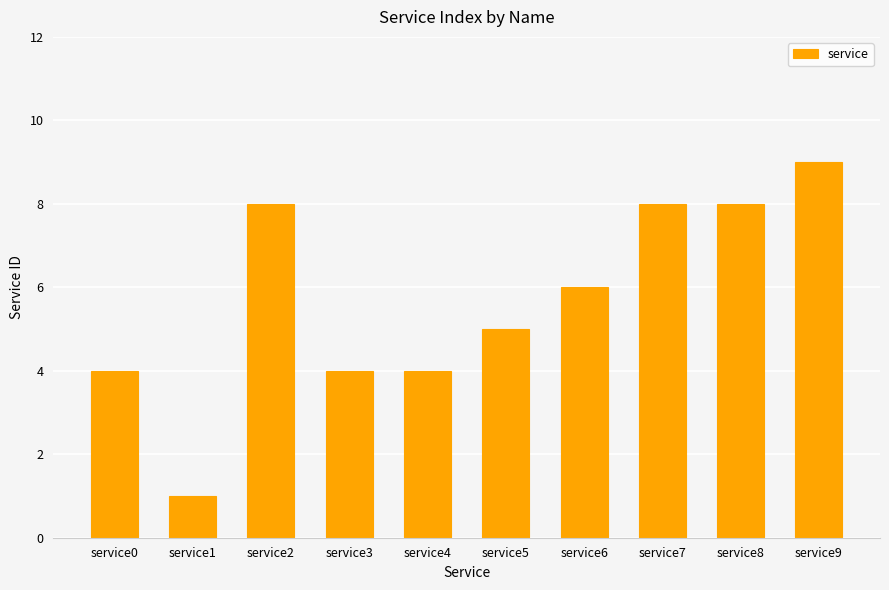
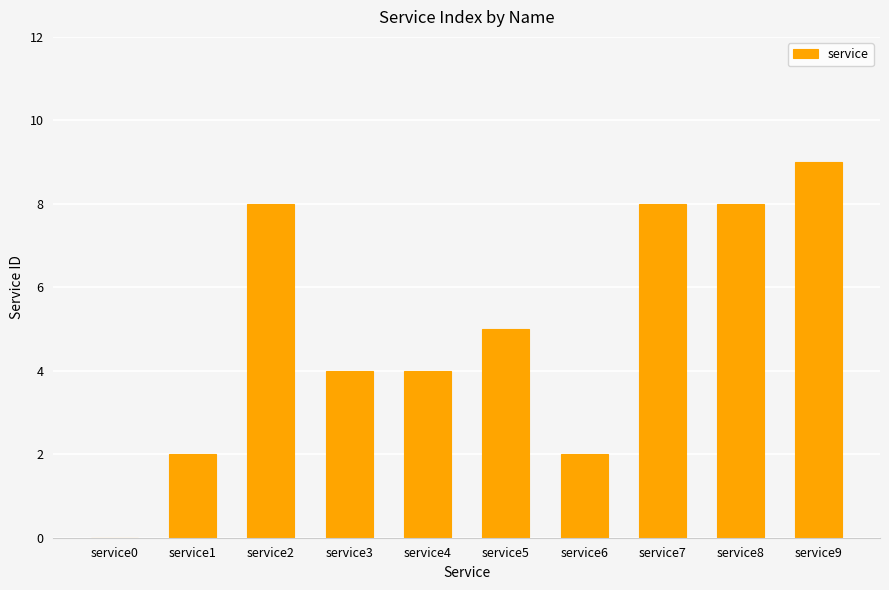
  {
-   "service0": 4,
-   "service1": 1,
+   "service0": 0,
+   "service1": 2,
    "service2": 8,
    "service3": 4,
    "service4": 4,
    "service5": 5,
-   "service6": 6,
+   "service6": 2,
    "service7": 8,
    "service8": 8,
    "service9": 9
  }
